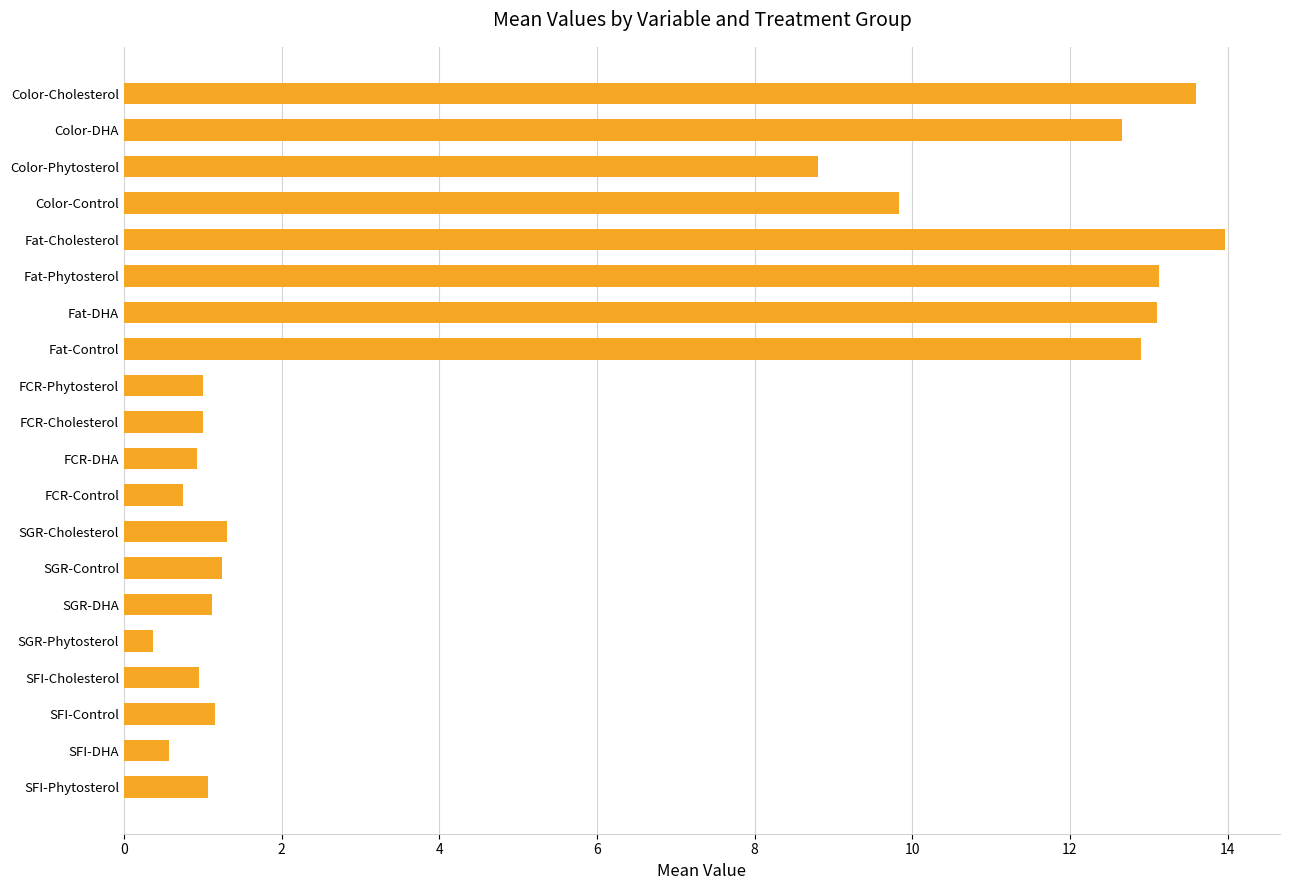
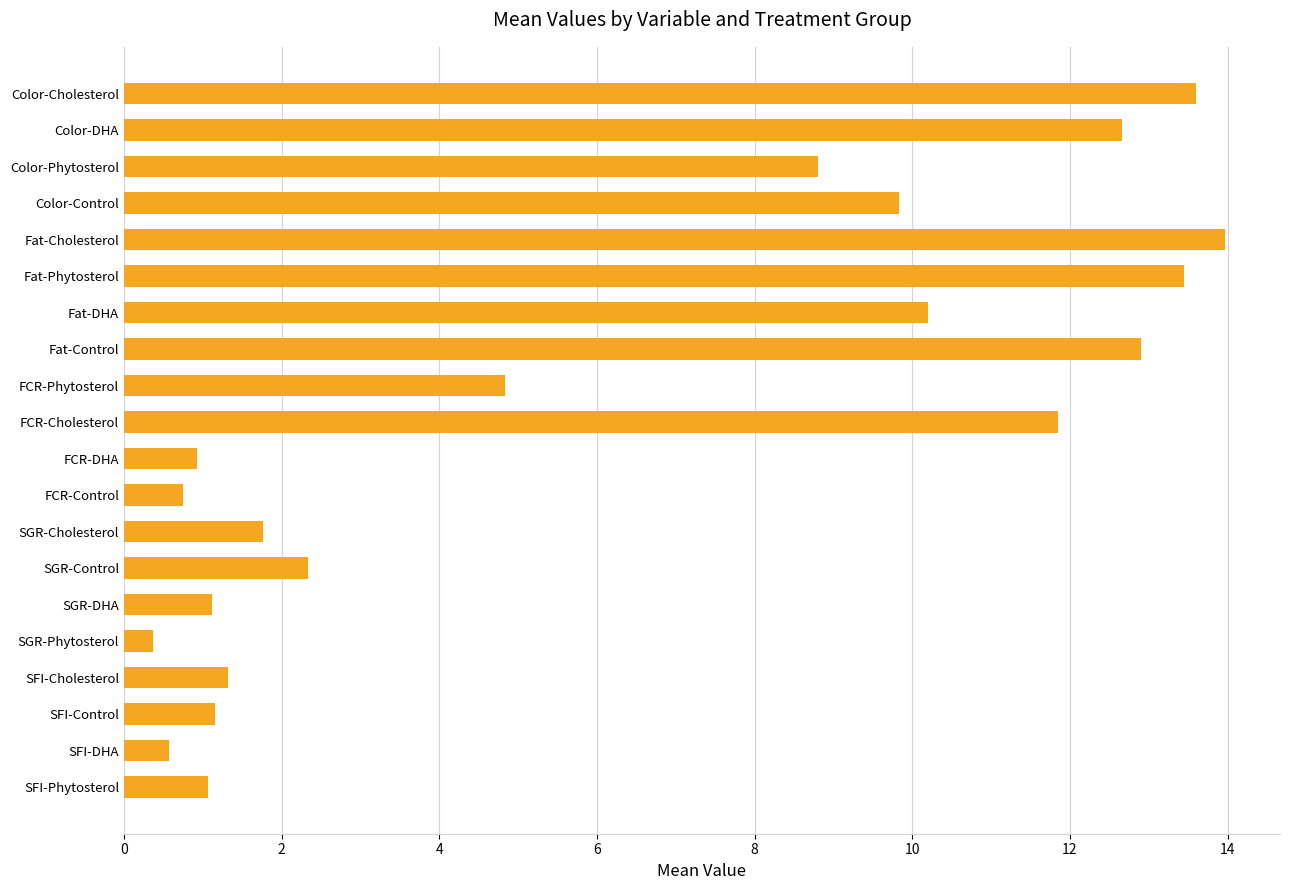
  {
    "Color-Cholesterol": 13.6,
    "Color-DHA": 12.7,
    "Color-Phytosterol": 8.8,
    "Color-Control": 9.8,
    "Fat-Cholesterol": 14.0,
-   "Fat-Phytosterol": 13.1,
-   "Fat-DHA": 13.1,
+   "Fat-Phytosterol": 13.4,
+   "Fat-DHA": 10.2,
    "Fat-Control": 12.9,
-   "FCR-Phytosterol": 1.0,
-   "FCR-Cholesterol": 1.0,
+   "FCR-Phytosterol": 4.8,
+   "FCR-Cholesterol": 11.9,
    "FCR-DHA": 0.9,
    "FCR-Control": 0.7,
-   "SGR-Cholesterol": 1.3,
-   "SGR-Control": 1.2,
+   "SGR-Cholesterol": 1.8,
+   "SGR-Control": 2.3,
    "SGR-DHA": 1.1,
    "SGR-Phytosterol": 0.4,
-   "SFI-Cholesterol": 1.0,
+   "SFI-Cholesterol": 1.3,
    "SFI-Control": 1.2,
    "SFI-DHA": 0.6,
    "SFI-Phytosterol": 1.1
  }
